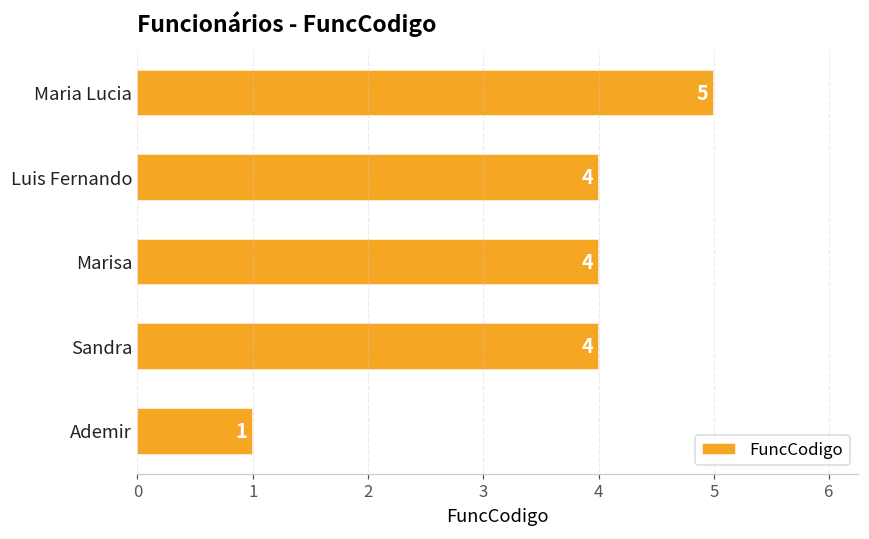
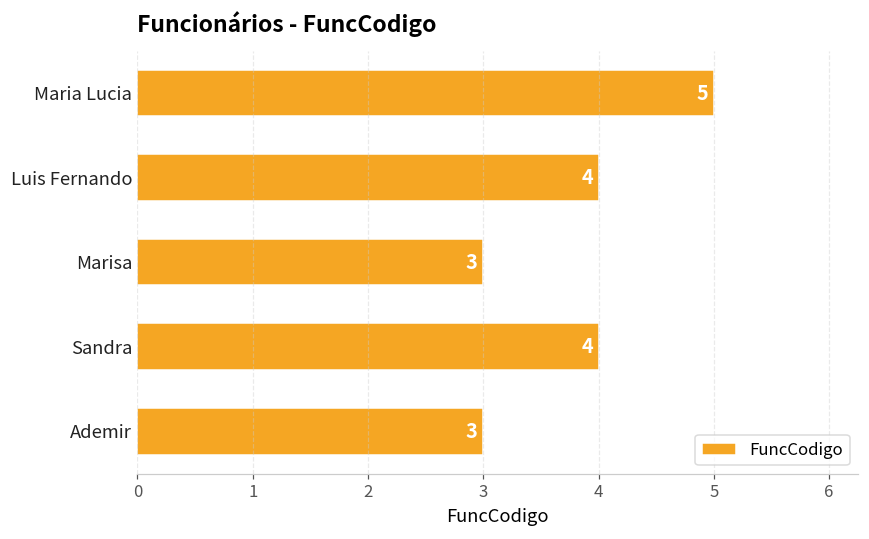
  {
    "Maria Lucia": 5,
    "Luis Fernando": 4,
-   "Marisa": 4,
+   "Marisa": 3,
    "Sandra": 4,
-   "Ademir": 1
+   "Ademir": 3
  }
